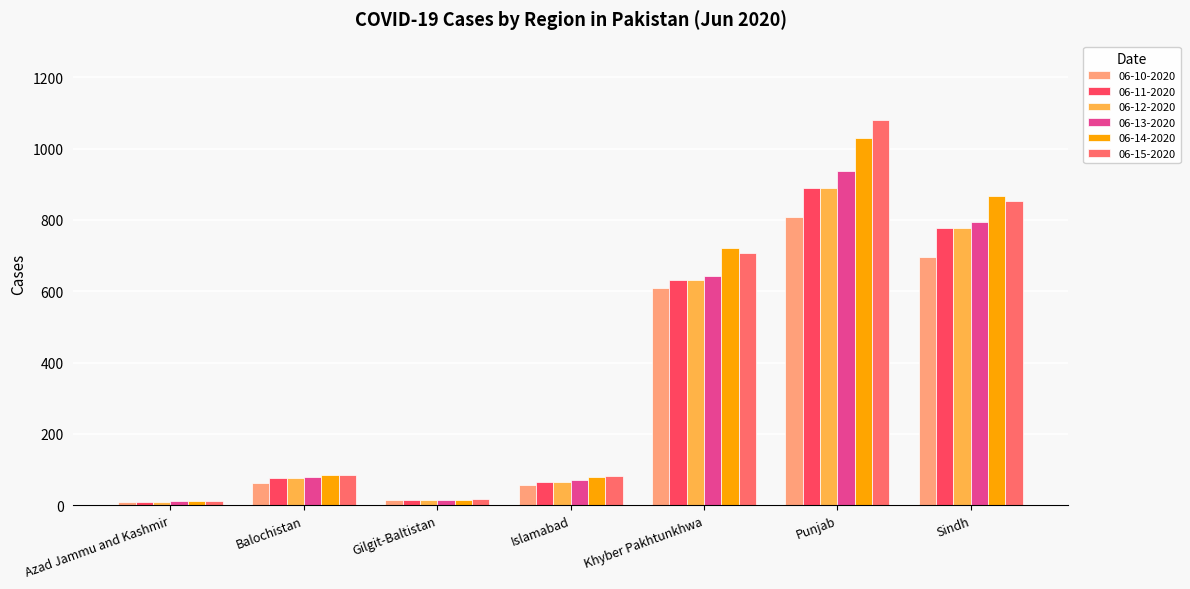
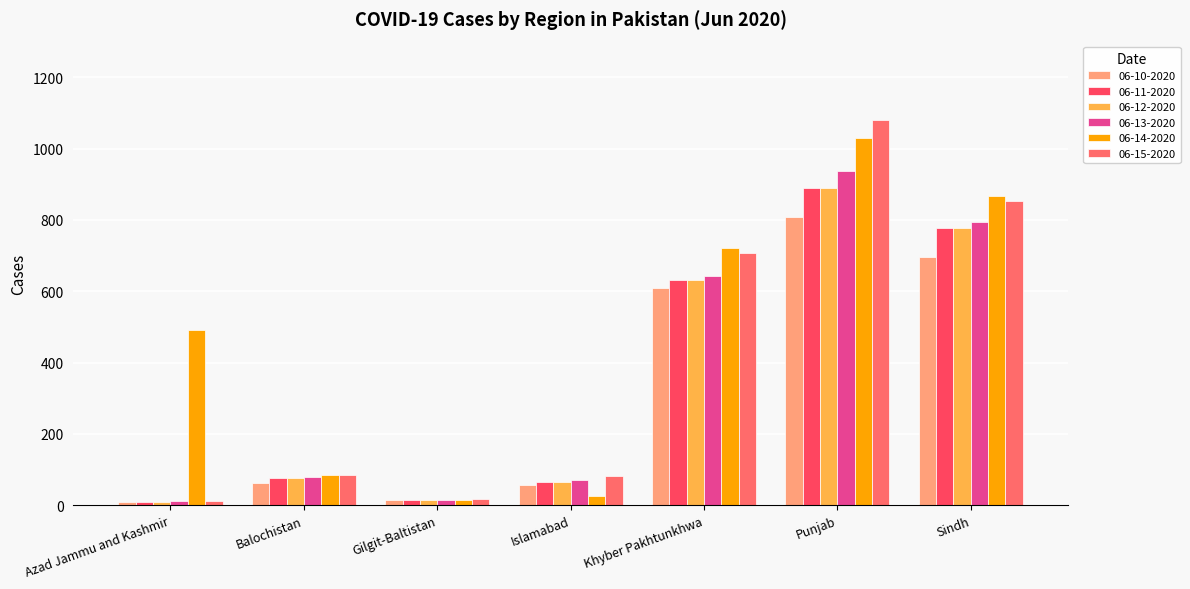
  {
    "06-14-2020": {
-     "Azad Jammu and Kashmir": 10,
+     "Azad Jammu and Kashmir": 490,
      "Balochistan": 90,
      "Gilgit-Baltistan": 20,
-     "Islamabad": 80,
+     "Islamabad": 30,
      "Khyber Pakhtunkhwa": 720,
      "Punjab": 1030,
      "Sindh": 870
    }
  }
